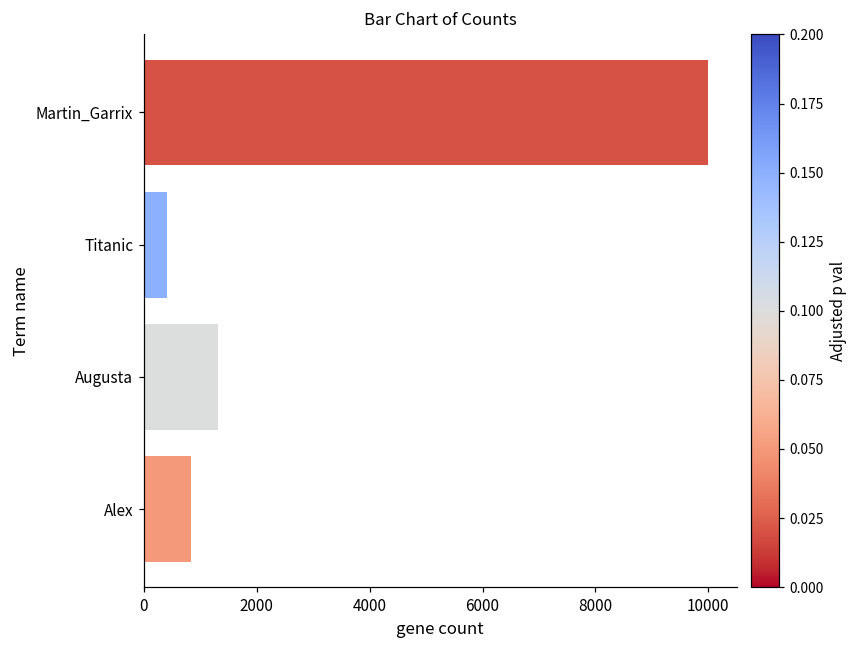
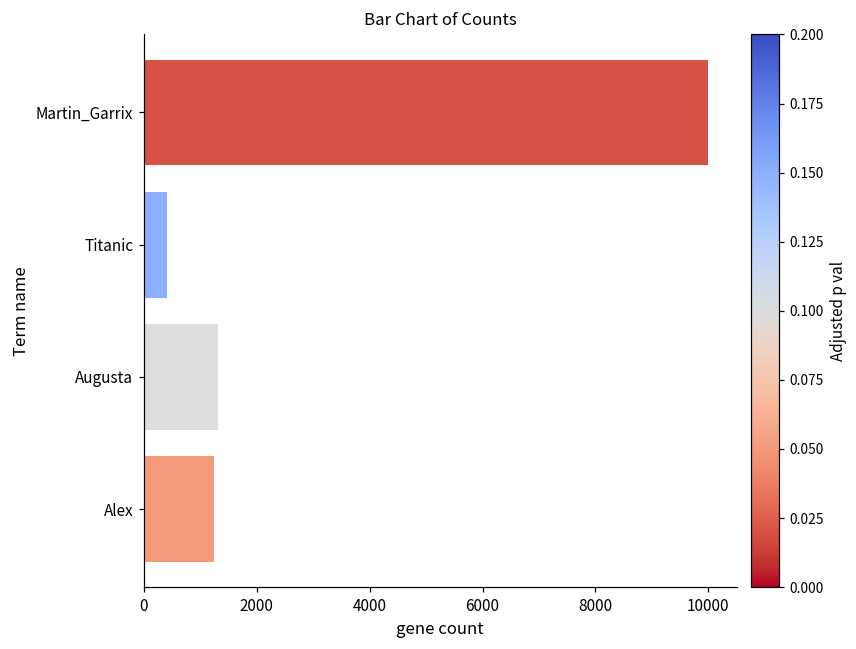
  {
    "Martin_Garrix": 10000,
    "Titanic": 400,
    "Augusta": 1300,
-   "Alex": 800
+   "Alex": 1200
  }
